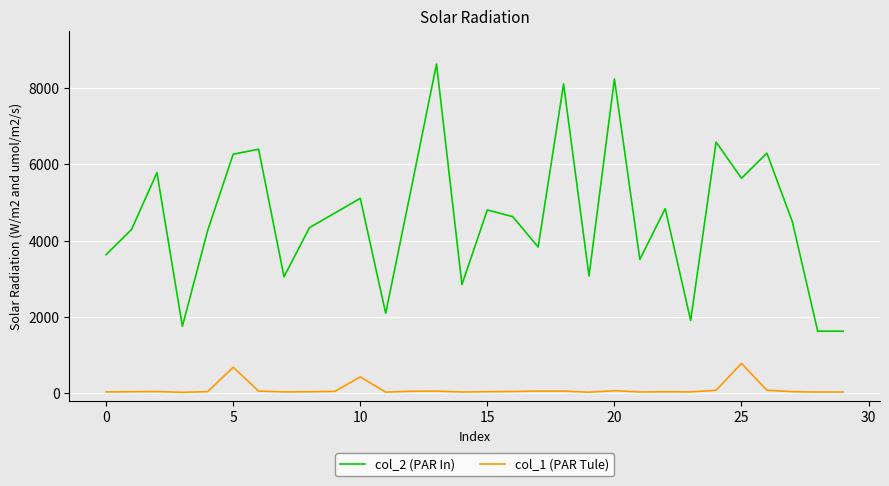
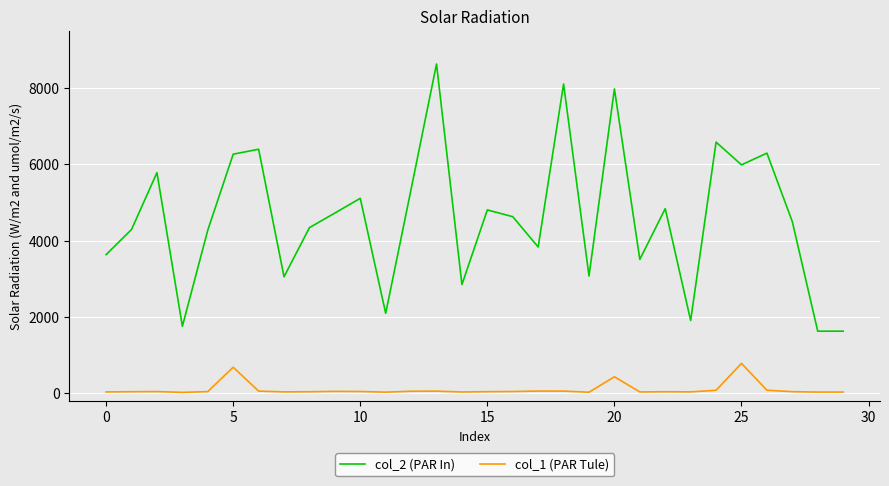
  {
    "col_2 (PAR In)": {
      "0": 3600,
      "5": 6300,
      "10": 5100,
      "15": 4800,
-     "20": 8200,
-     "25": 5600
+     "20": 8000,
+     "25": 6000
    },
    "col_1 (PAR Tule)": {
      "0": 0,
      "5": 700,
-     "10": 400,
+     "10": 0,
      "15": 0,
-     "20": 100,
+     "20": 400,
      "25": 800
    }
  }
